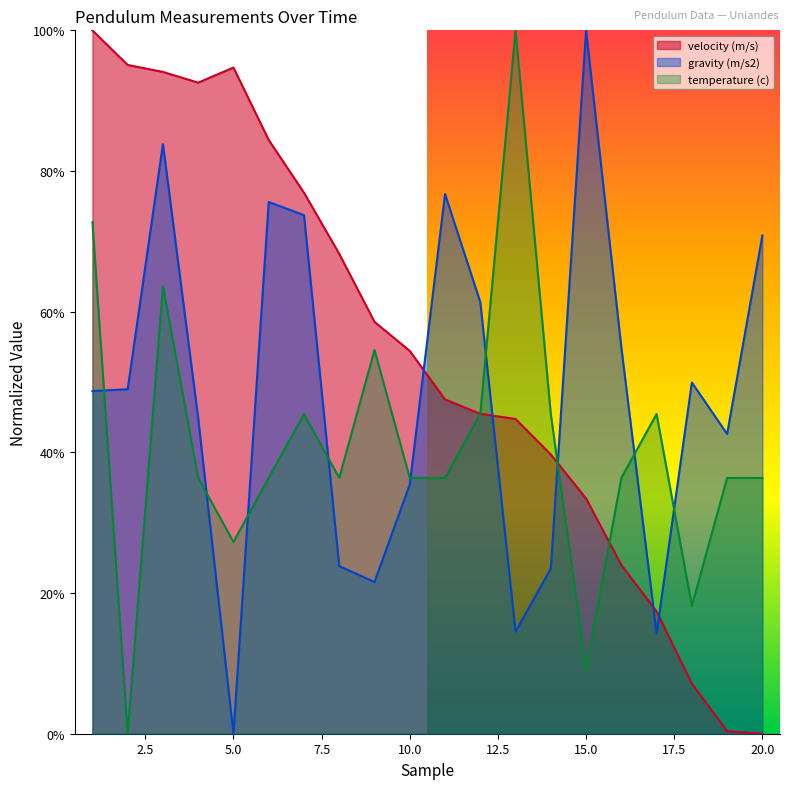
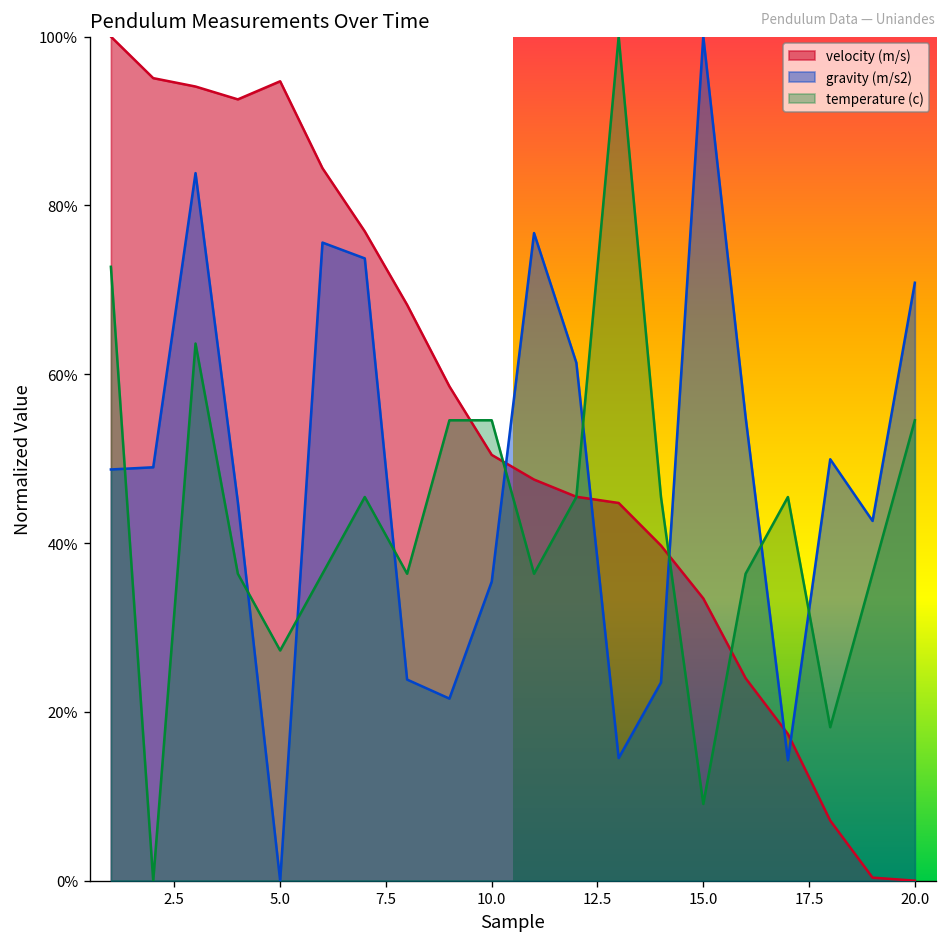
  {
    "velocity (m/s)": {
      "5.0": "95%",
-     "10.0": "54%",
+     "10.0": "50%",
      "15.0": "33%",
      "20.0": "0%"
    },
    "gravity (m/s2)": {
      "5.0": "0%",
      "10.0": "35%",
      "15.0": "100%",
      "20.0": "71%"
    },
    "temperature (c)": {
      "5.0": "27%",
-     "10.0": "36%",
+     "10.0": "55%",
      "15.0": "9%",
-     "20.0": "36%"
+     "20.0": "55%"
    }
  }
